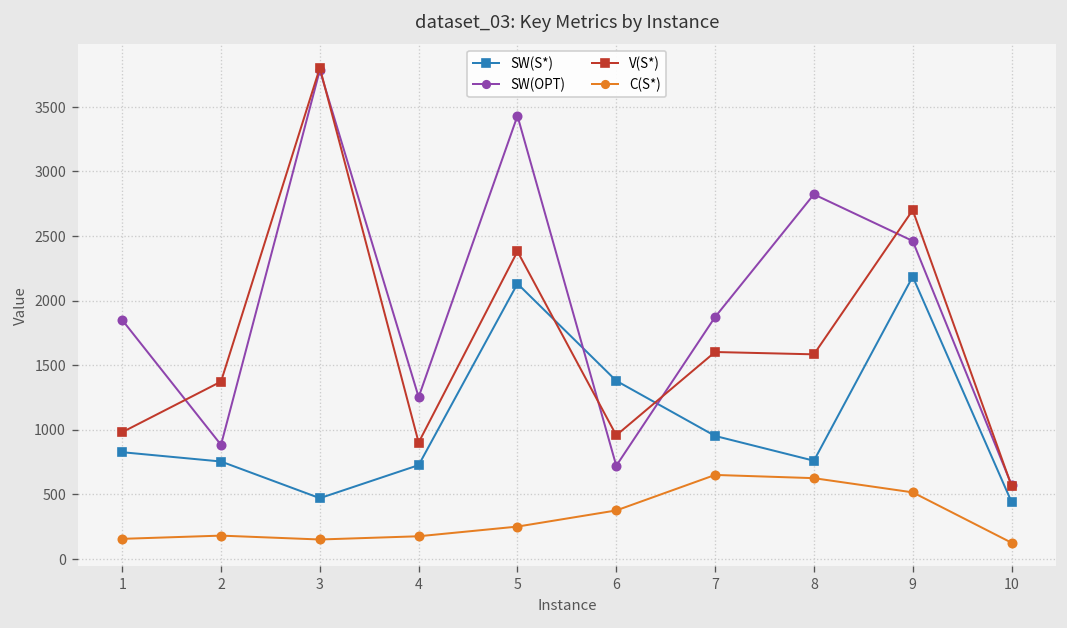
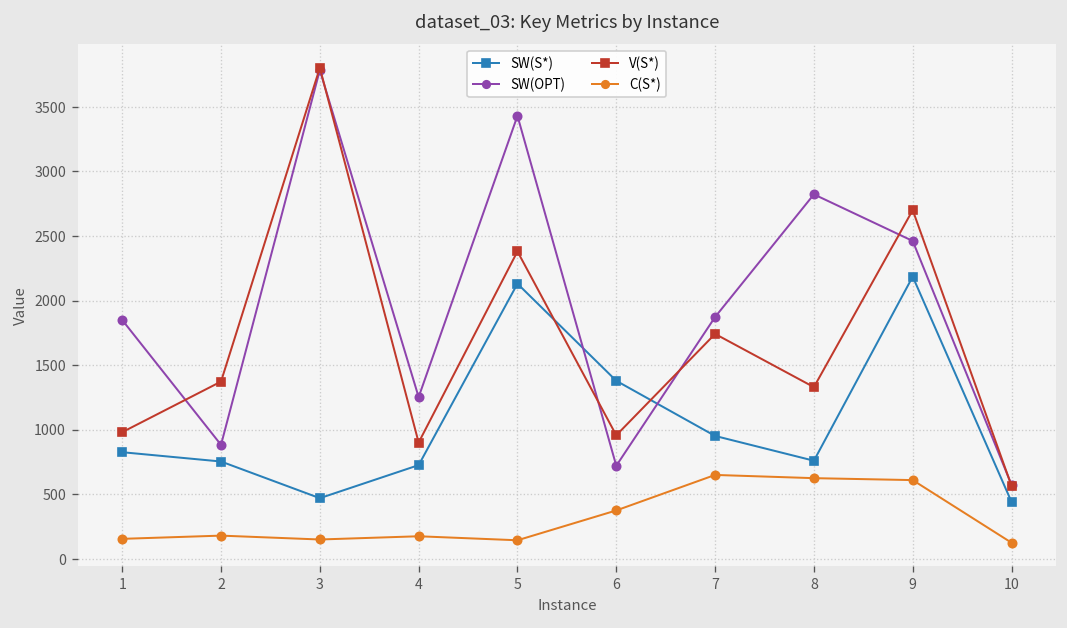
  {
    "SW(S*)": {
      "1": 830,
      "2": 750,
      "3": 470,
      "4": 730,
      "5": 2130,
      "6": 1380,
      "7": 950,
      "8": 760,
      "9": 2190,
      "10": 440
    },
    "SW(OPT)": {
      "1": 1850,
      "2": 880,
      "4": 1250,
      "5": 3430,
      "6": 720,
      "7": 1870,
      "8": 2820,
      "9": 2460
    },
    "V(S*)": {
      "1": 980,
      "2": 1370,
      "4": 900,
      "5": 2380,
      "6": 960,
-     "7": 1600,
-     "8": 1580,
+     "7": 1740,
+     "8": 1330,
      "9": 2700
    },
    "C(S*)": {
      "1": 160,
      "2": 180,
      "3": 150,
      "4": 180,
-     "5": 250,
+     "5": 140,
      "6": 380,
      "7": 650,
      "8": 630,
-     "9": 520,
+     "9": 610,
      "10": 130
    }
  }
